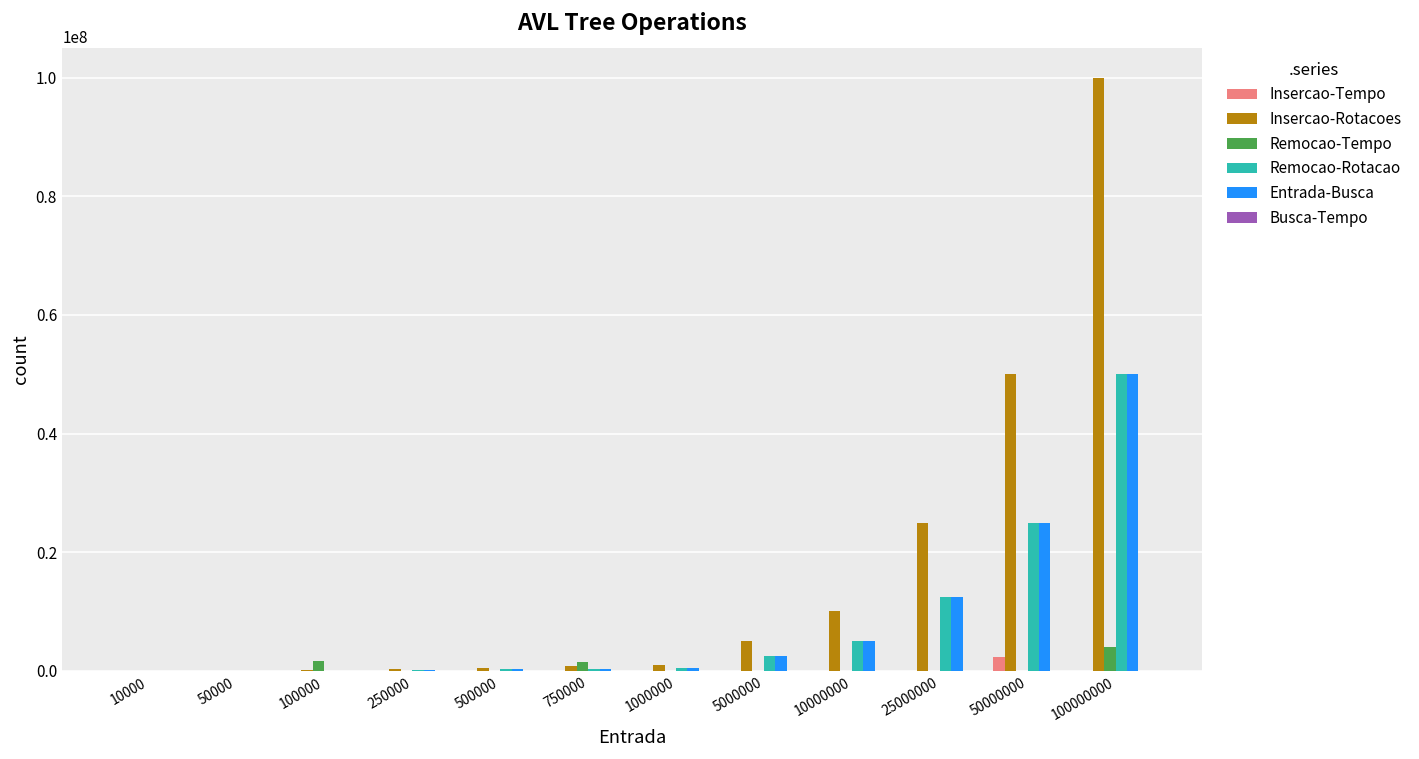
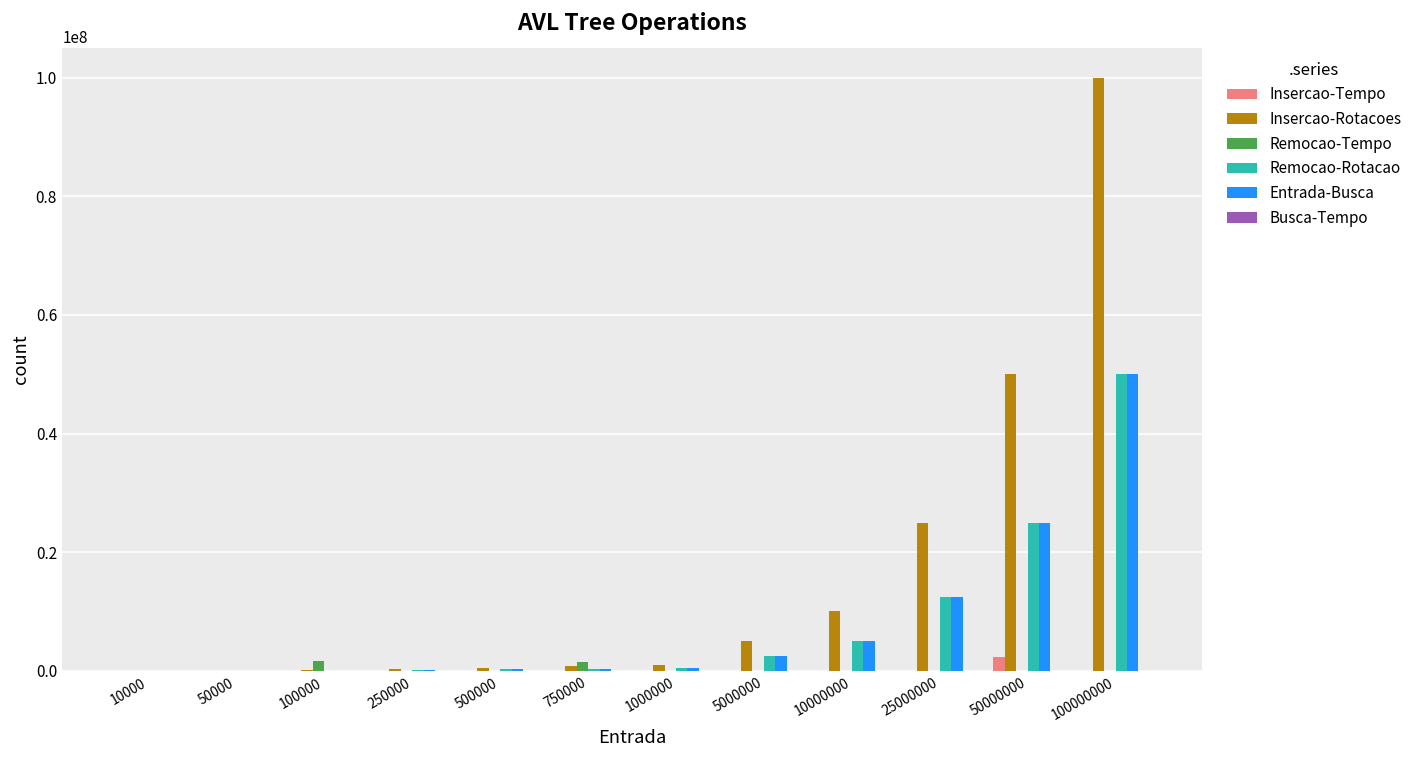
  {
    "Insercao-Tempo": {
      "50000000": 2000000
    },
    "Insercao-Rotacoes": {
      "500000": 0,
      "750000": 1000000,
      "1000000": 1000000,
      "5000000": 5000000,
      "10000000": 10000000,
      "25000000": 25000000,
      "50000000": 50000000,
      "100000000": 100000000
    },
    "Remocao-Tempo": {
      "100000": 2000000,
      "750000": 2000000,
-     "100000000": 4000000
+     "100000000": 0
    },
    "Remocao-Rotacao": {
      "1000000": 0,
      "5000000": 2000000,
      "10000000": 5000000,
      "25000000": 12000000,
      "50000000": 25000000,
      "100000000": 50000000
    },
    "Entrada-Busca": {
      "1000000": 1000000,
      "5000000": 3000000,
      "10000000": 5000000,
      "25000000": 13000000,
      "50000000": 25000000,
      "100000000": 50000000
    }
  }
